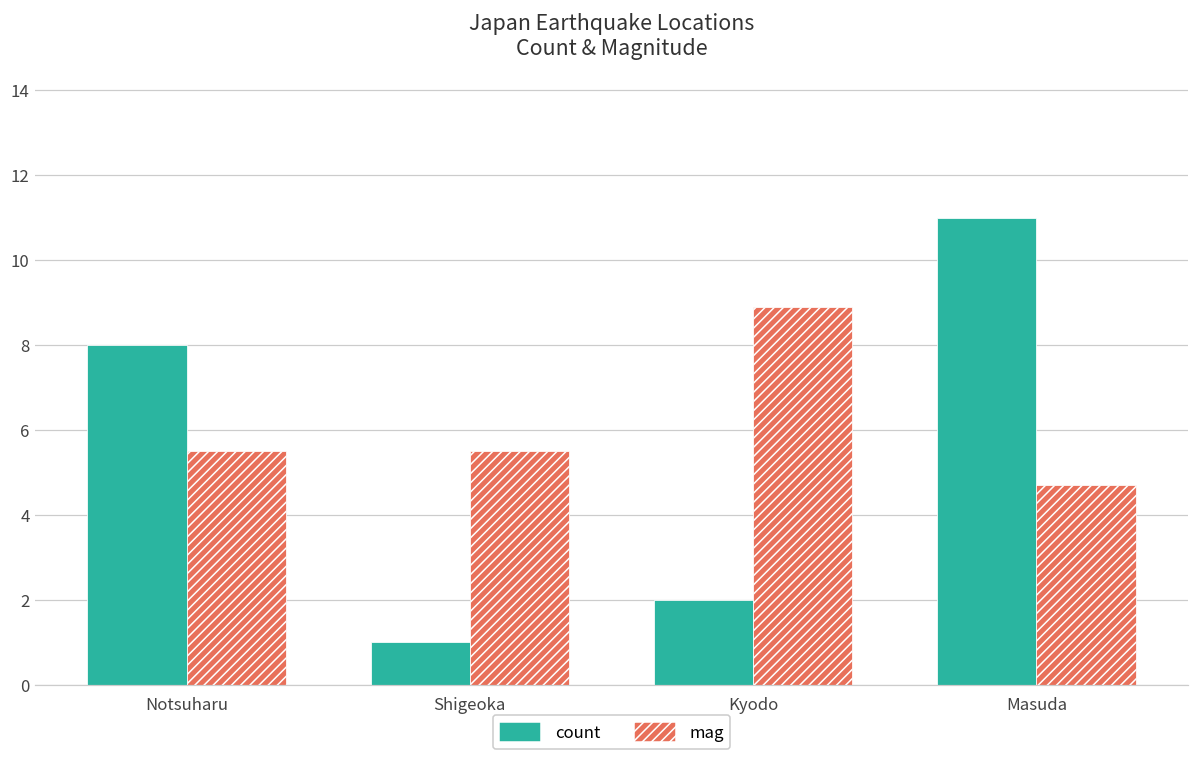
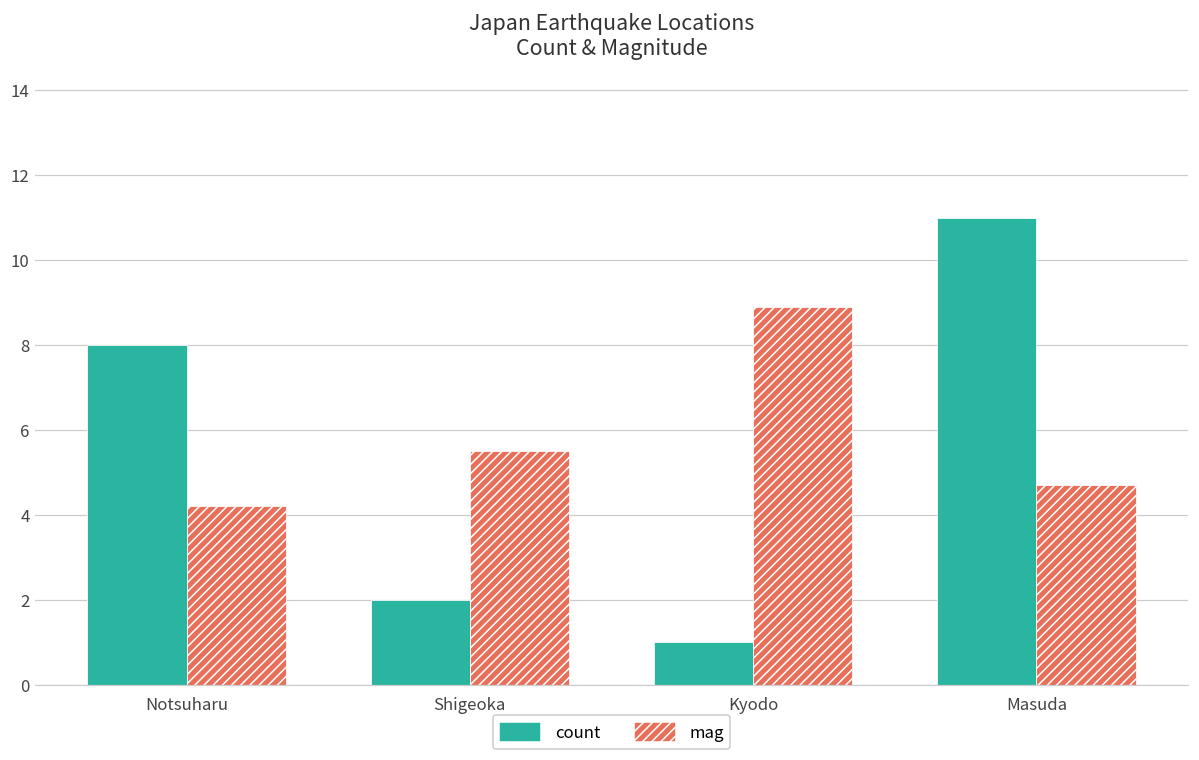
  {
    "count": {
      "Notsuharu": 8,
-     "Shigeoka": 1,
-     "Kyodo": 2,
+     "Shigeoka": 2,
+     "Kyodo": 1,
      "Masuda": 11
    },
    "mag": {
-     "Notsuharu": 5.5,
+     "Notsuharu": 4.2,
      "Shigeoka": 5.5,
      "Kyodo": 8.9,
      "Masuda": 4.7
    }
  }
